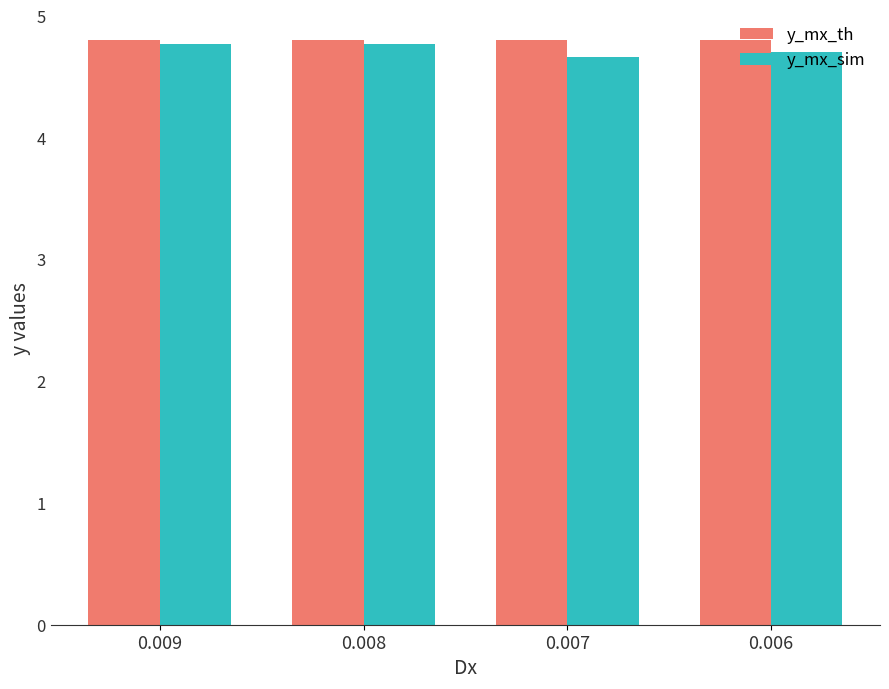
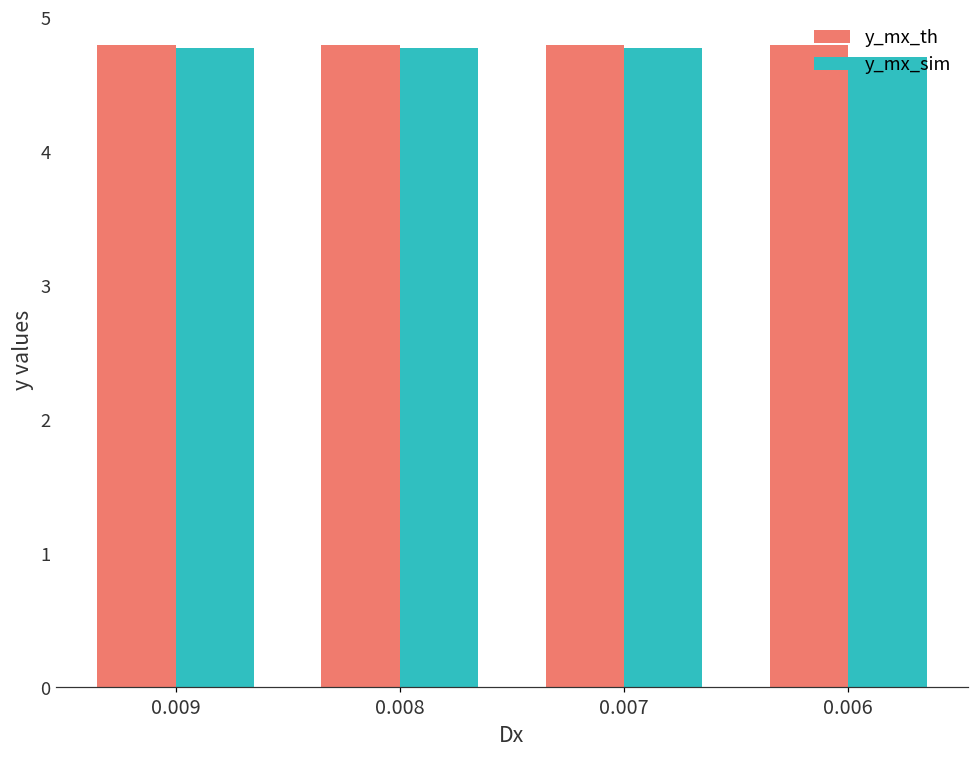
  {
    "y_mx_th": {
      "0.009": 4.80,
      "0.008": 4.80,
      "0.007": 4.80,
      "0.006": 4.80
    },
    "y_mx_sim": {
      "0.009": 4.77,
      "0.008": 4.77,
-     "0.007": 4.66,
+     "0.007": 4.77,
      "0.006": 4.71
    }
  }
